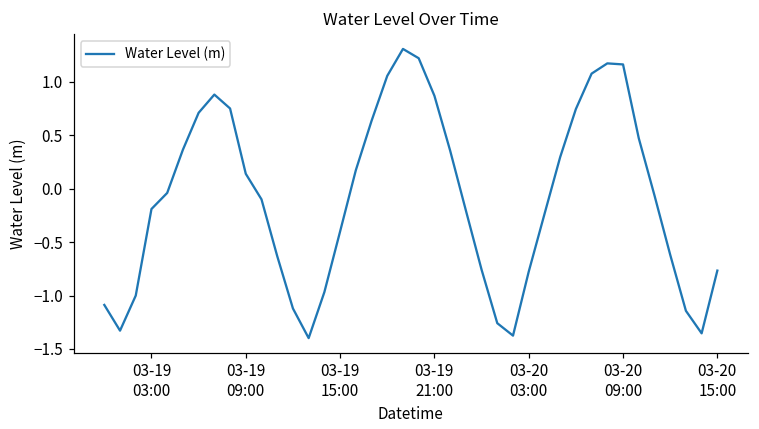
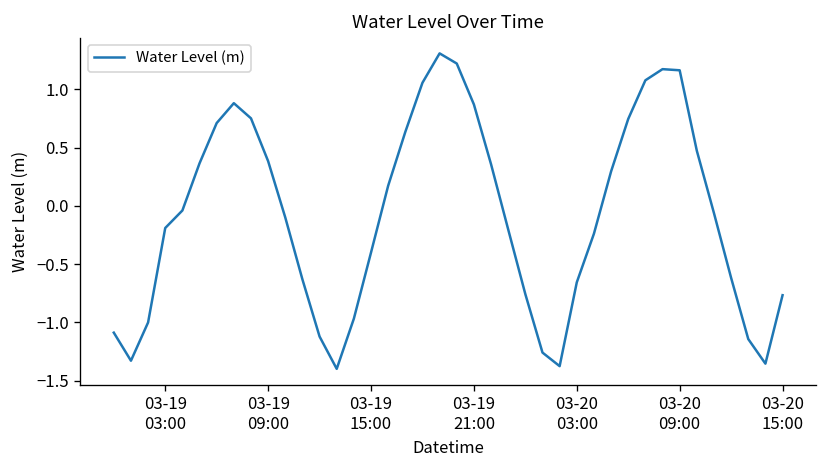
  {
    "03-19 03:00": -0.2,
-   "03-19 09:00": 0.1,
+   "03-19 09:00": 0.4,
    "03-19 15:00": -0.4,
    "03-19 21:00": 0.9,
-   "03-20 03:00": -0.8,
+   "03-20 03:00": -0.7,
    "03-20 09:00": 1.2,
    "03-20 15:00": -0.8
  }
